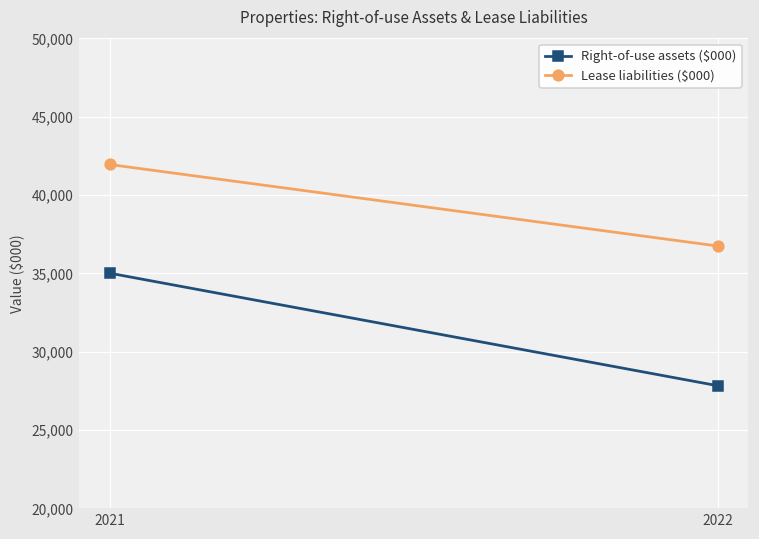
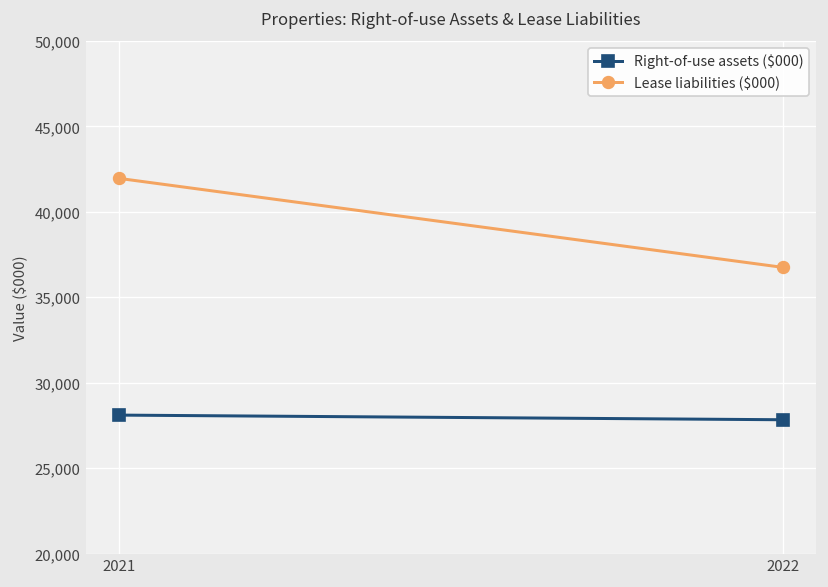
  {
    "Right-of-use assets ($000)": {
-     "2021": "35,000",
+     "2021": "28,100",
      "2022": "27,800"
    },
    "Lease liabilities ($000)": {
      "2021": "42,000",
      "2022": "36,700"
    }
  }
